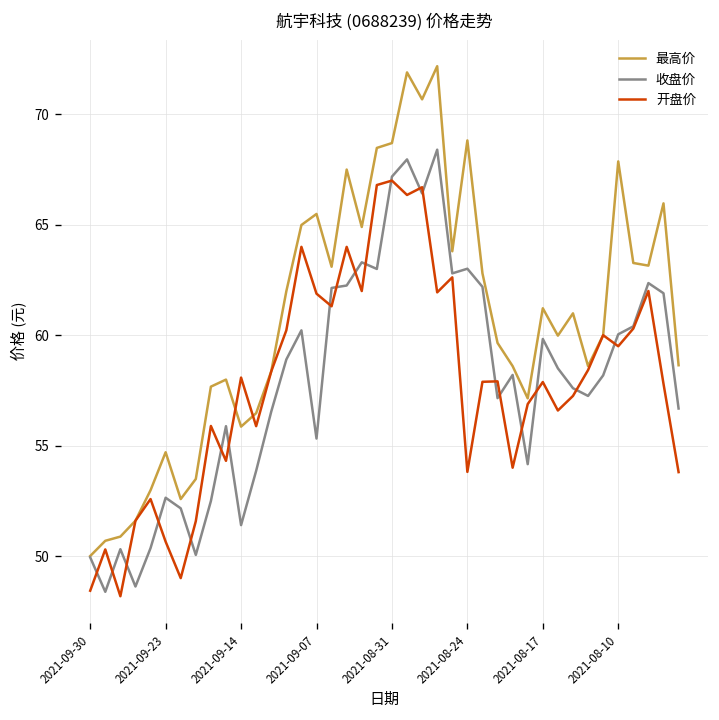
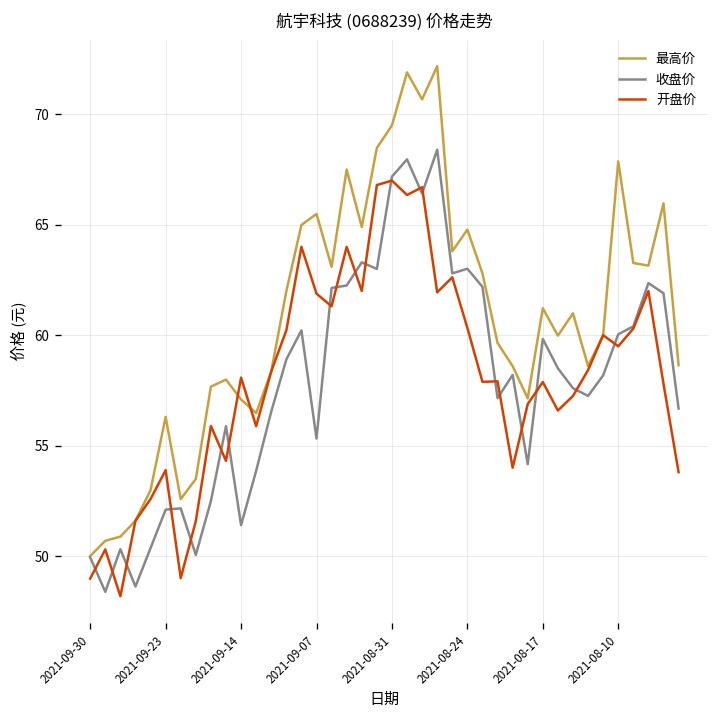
  {
    "最高价": {
-     "2021-09-23": 54.7,
-     "2021-09-14": 55.9,
+     "2021-09-23": 56.3,
+     "2021-09-14": 57.1,
      "2021-09-07": 65.5,
-     "2021-08-31": 68.7,
-     "2021-08-24": 68.8,
+     "2021-08-31": 69.5,
+     "2021-08-24": 64.8,
      "2021-08-17": 61.2,
      "2021-08-10": 67.9
    },
    "收盘价": {
-     "2021-09-23": 52.6,
+     "2021-09-23": 52.1,
      "2021-09-14": 51.4,
      "2021-09-07": 55.3,
      "2021-08-31": 67.2,
      "2021-08-24": 63.0,
      "2021-08-17": 59.8,
      "2021-08-10": 60.0
    },
    "开盘价": {
-     "2021-09-30": 48.4,
-     "2021-09-23": 50.7,
+     "2021-09-30": 49.0,
+     "2021-09-23": 53.9,
      "2021-09-14": 58.1,
      "2021-09-07": 61.9,
      "2021-08-31": 67.0,
-     "2021-08-24": 53.8,
+     "2021-08-24": 60.3,
      "2021-08-17": 57.9,
      "2021-08-10": 59.5
    }
  }
